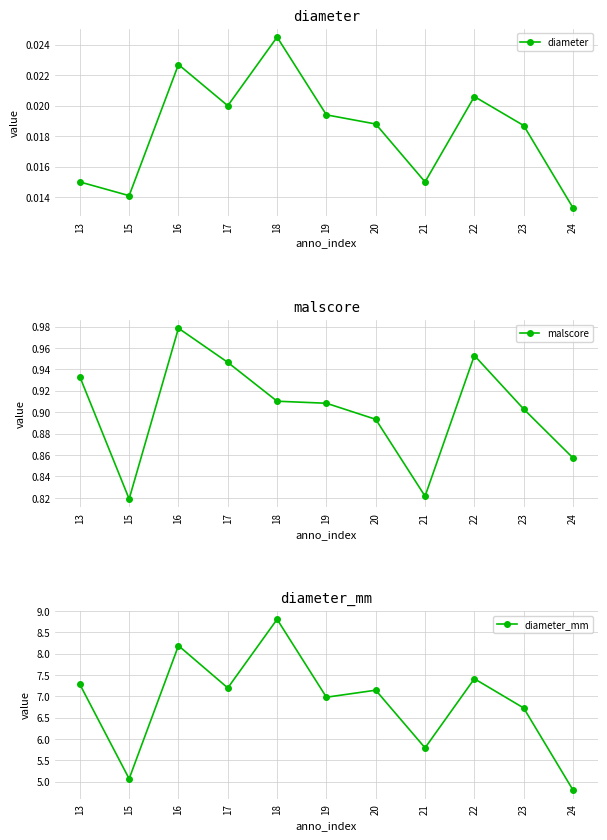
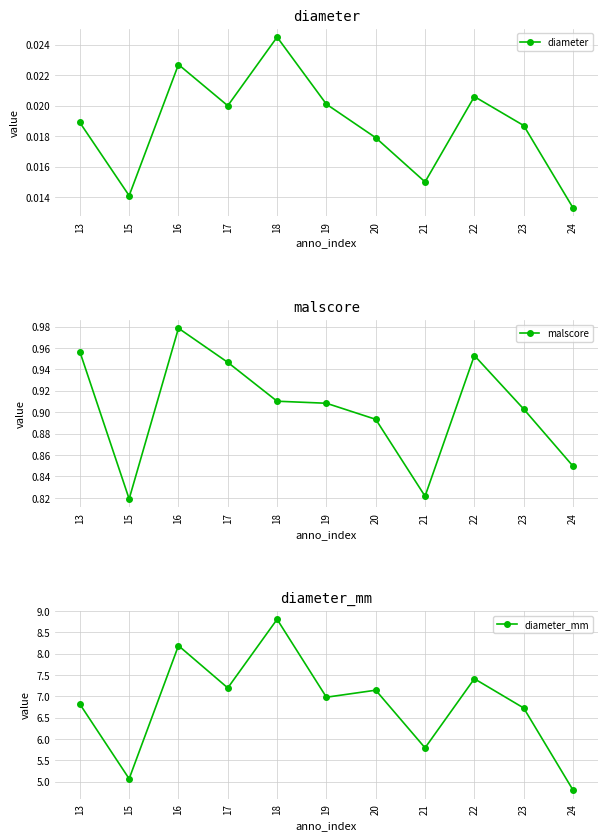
  {
    "diameter": {
-     "13": 0.0150,
+     "13": 0.0189,
      "15": 0.0141,
      "16": 0.0227,
      "17": 0.0200,
      "18": 0.0245,
-     "19": 0.0194,
-     "20": 0.0188,
+     "19": 0.0201,
+     "20": 0.0179,
      "21": 0.0150,
      "22": 0.0206,
      "23": 0.0187,
      "24": 0.0133
    },
    "malscore": {
-     "13": 0.933,
+     "13": 0.957,
      "15": 0.819,
      "16": 0.978,
      "17": 0.947,
      "18": 0.910,
      "19": 0.908,
      "20": 0.893,
      "21": 0.821,
      "22": 0.953,
      "23": 0.903,
-     "24": 0.857
+     "24": 0.850
    },
    "diameter_mm": {
-     "13": 7.3,
+     "13": 6.8,
      "15": 5.1,
      "16": 8.2,
      "17": 7.2,
      "18": 8.8,
      "19": 7.0,
      "20": 7.1,
      "21": 5.8,
      "22": 7.4,
      "23": 6.7,
      "24": 4.8
    }
  }
